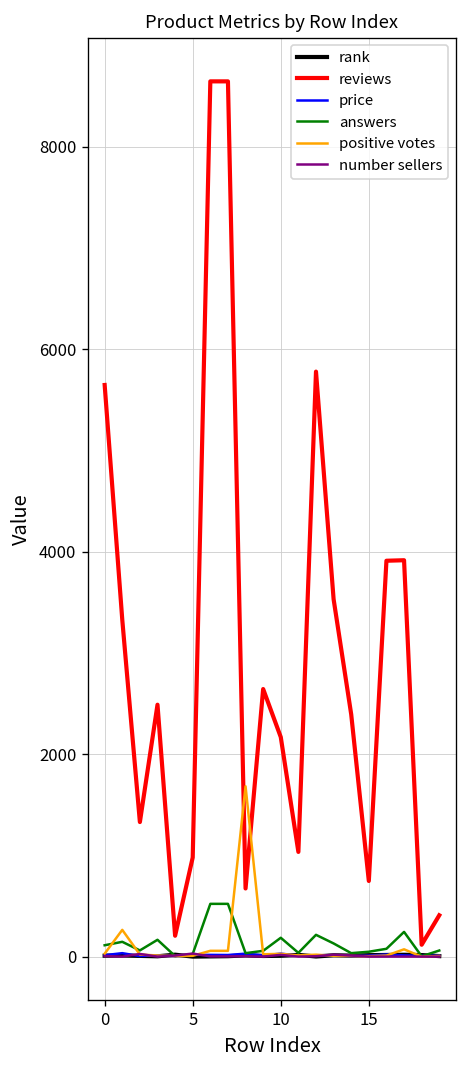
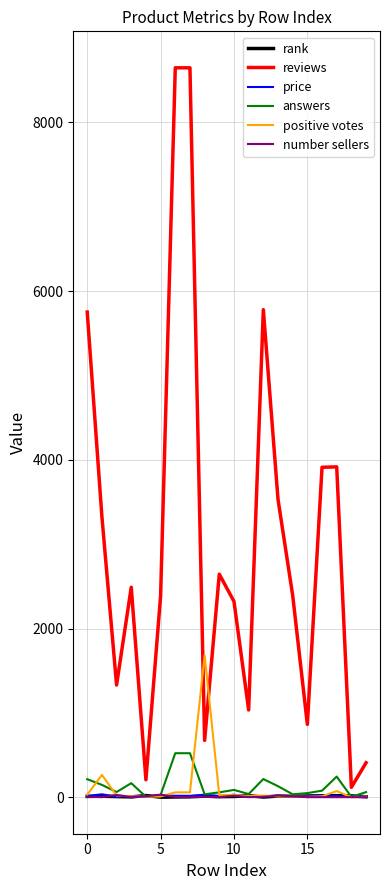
  {
    "reviews": {
-     "0": 5600,
-     "5": 1000,
-     "10": 2200,
-     "15": 700
+     "0": 5800,
+     "5": 2400,
+     "10": 2300,
+     "15": 900
    },
    "answers": {
-     "0": 100,
-     "10": 200,
+     "0": 200,
+     "10": 100,
      "15": 0
    }
  }
